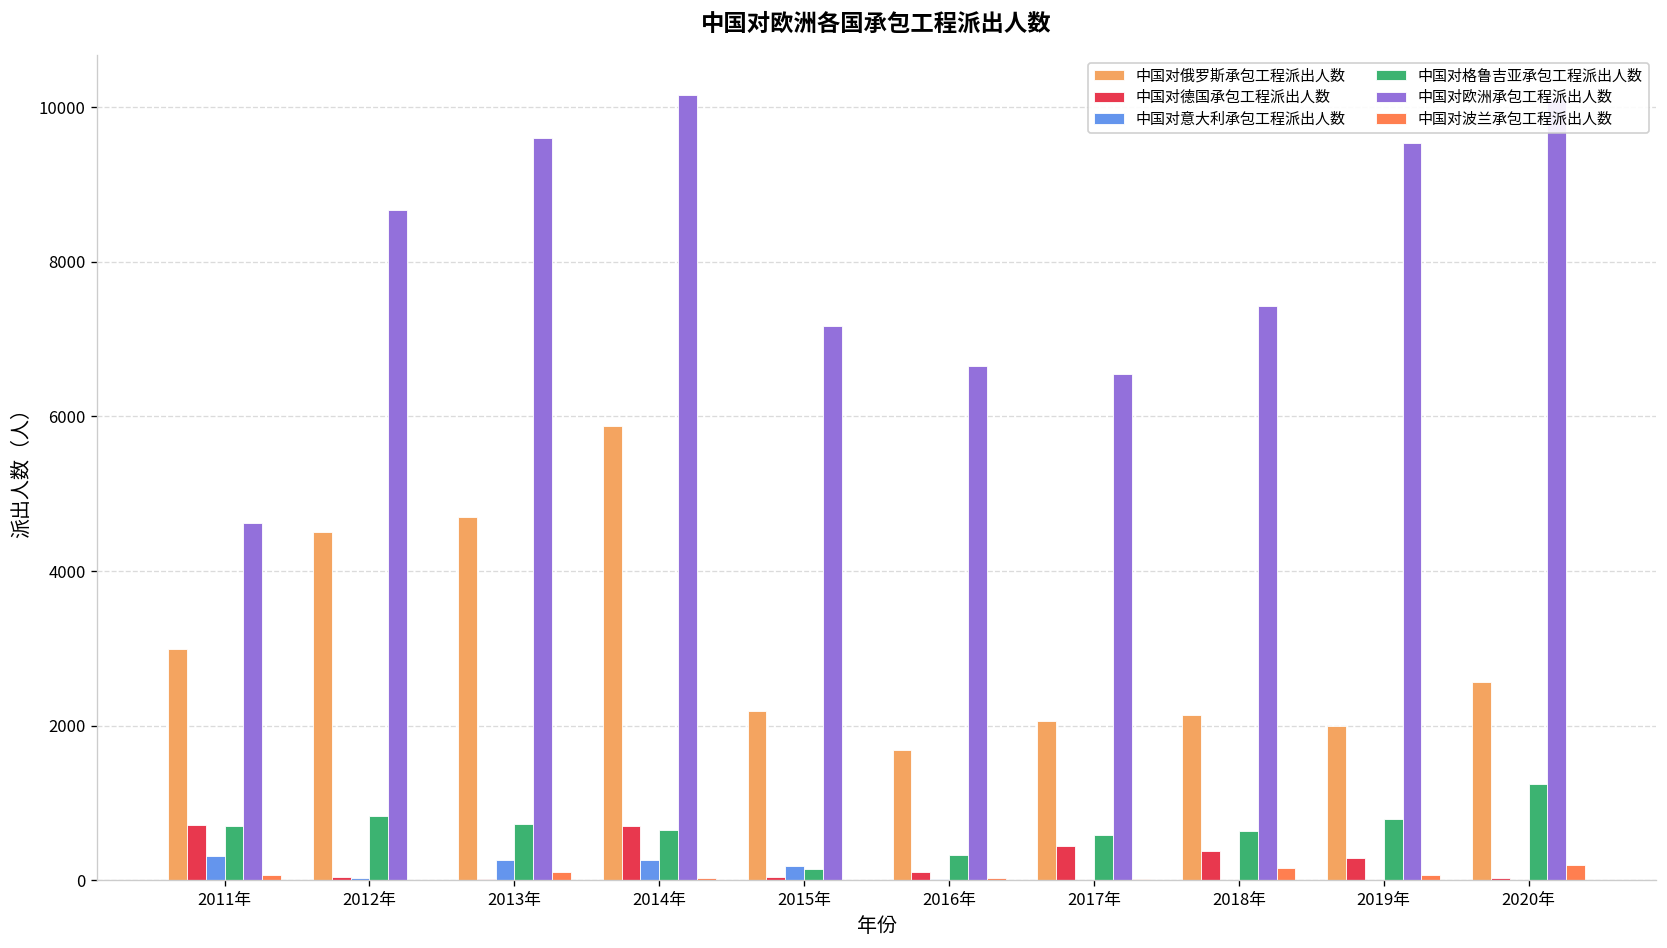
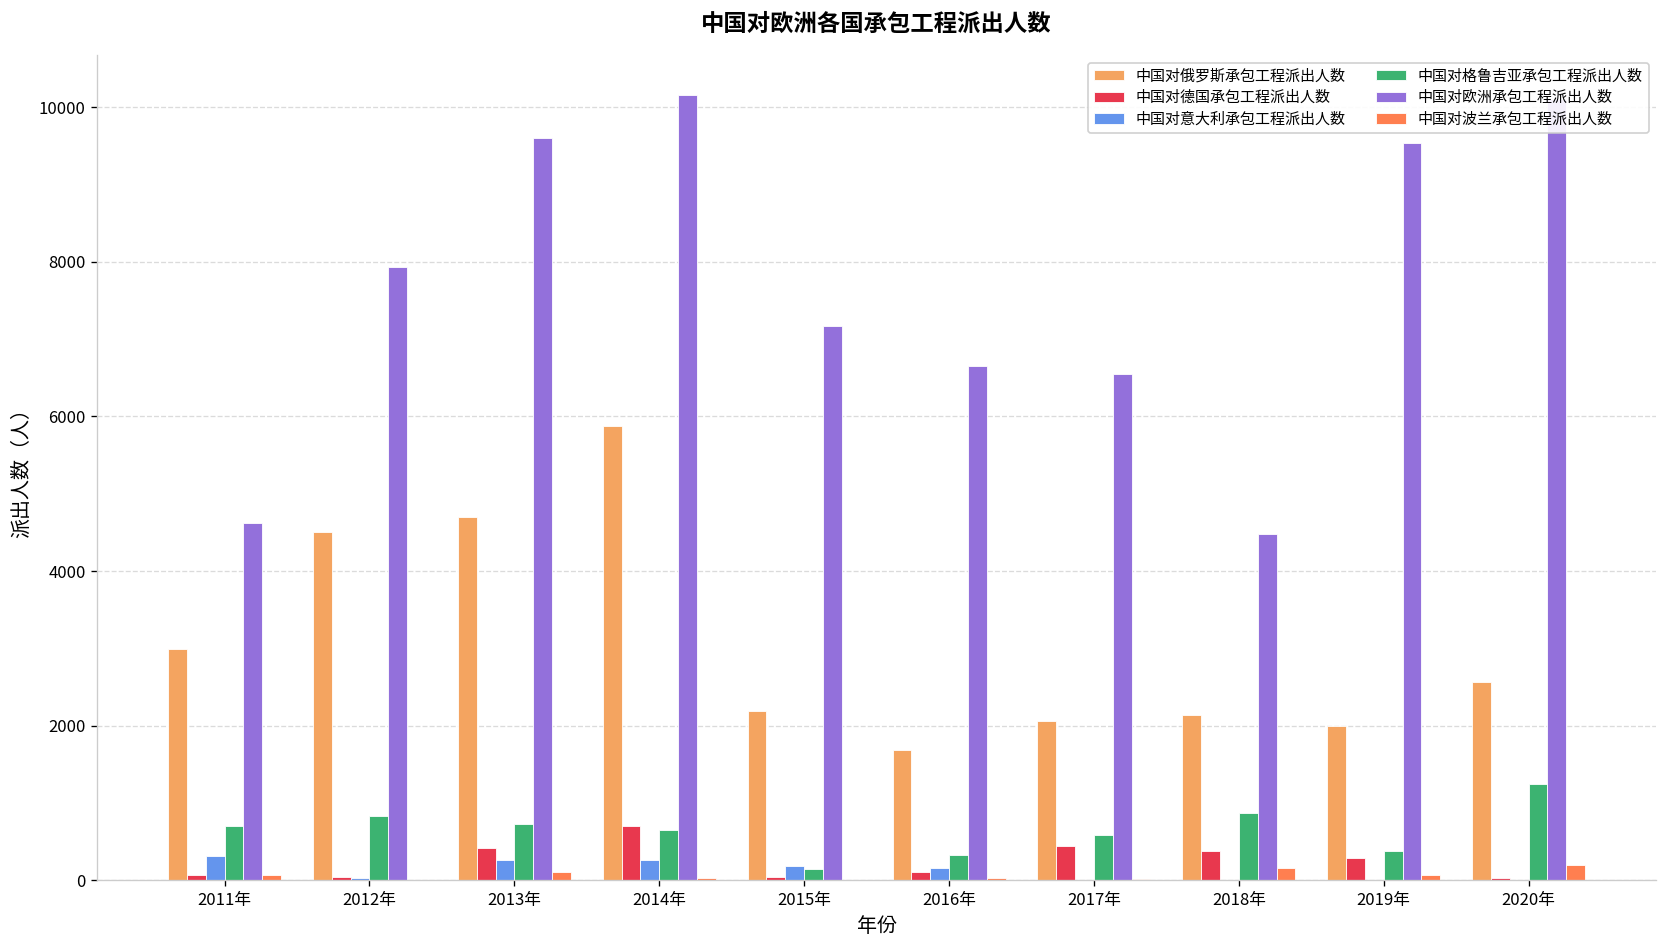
  {
    "中国对德国承包工程派出人数": {
-     "2011年": 700,
+     "2011年": 100,
      "2012年": 0,
-     "2013年": 0,
+     "2013年": 400,
      "2014年": 700,
      "2015年": 0,
      "2016年": 100,
      "2017年": 500,
      "2018年": 400,
      "2019年": 300
    },
    "中国对意大利承包工程派出人数": {
      "2011年": 300,
      "2013年": 300,
      "2014年": 300,
      "2015年": 200,
-     "2016年": 0
+     "2016年": 200
    },
    "中国对格鲁吉亚承包工程派出人数": {
      "2011年": 700,
      "2012年": 800,
      "2013年": 700,
      "2014年": 700,
      "2015年": 100,
      "2016年": 300,
      "2017年": 600,
-     "2018年": 600,
-     "2019年": 800,
+     "2018年": 900,
+     "2019年": 400,
      "2020年": 1300
    },
    "中国对欧洲承包工程派出人数": {
      "2011年": 4600,
-     "2012年": 8700,
+     "2012年": 7900,
      "2013年": 9600,
      "2014年": 10200,
      "2015年": 7200,
      "2016年": 6700,
      "2017年": 6500,
-     "2018年": 7400,
+     "2018年": 4500,
      "2019年": 9500
    }
  }
